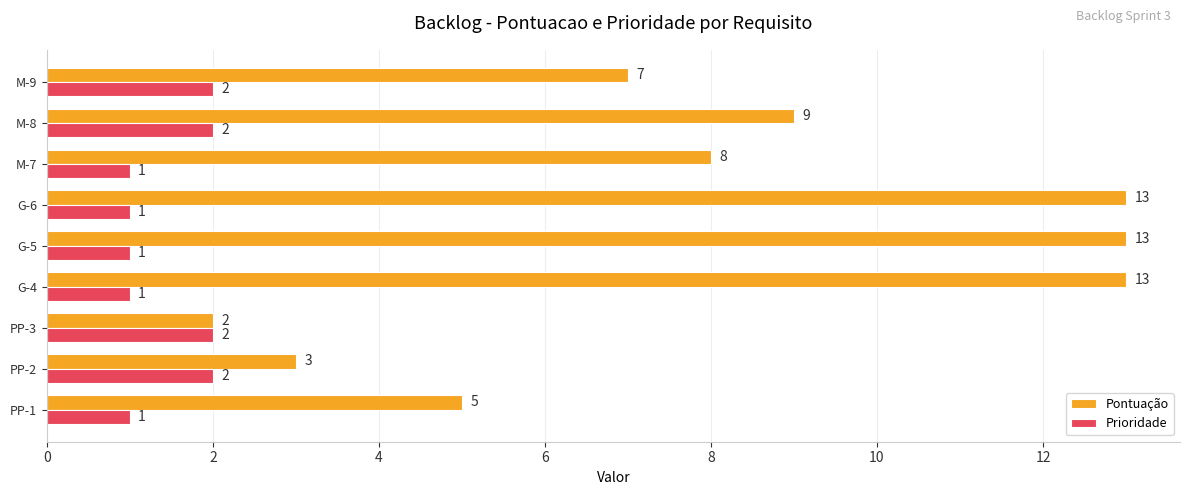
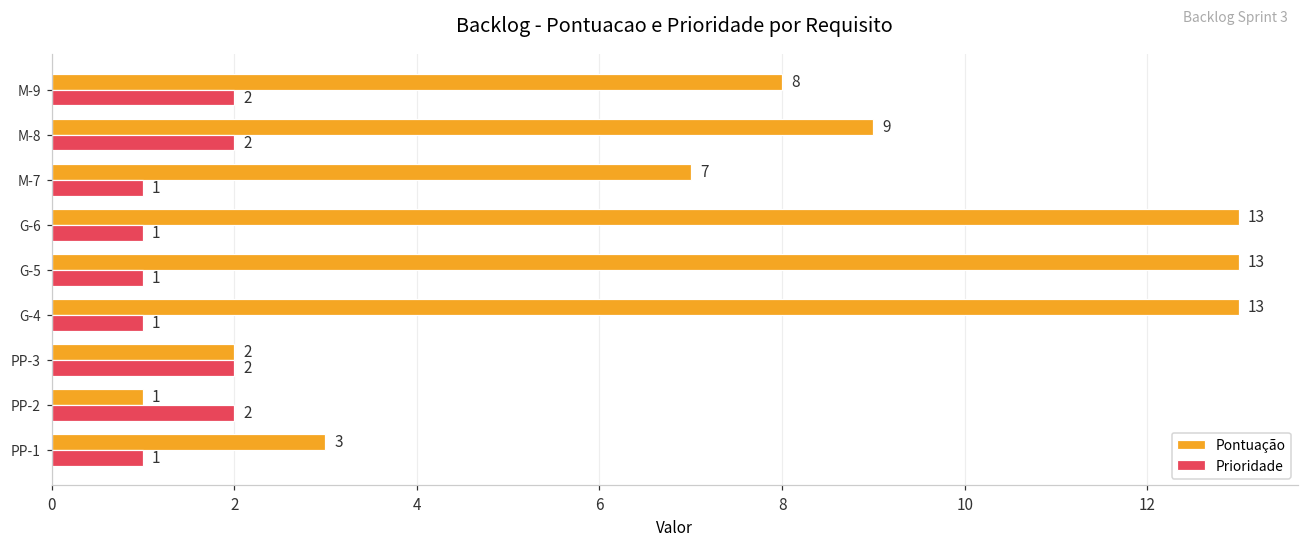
  {
    "Pontuação": {
-     "M-9": 7,
+     "M-9": 8,
      "M-8": 9,
-     "M-7": 8,
+     "M-7": 7,
      "G-6": 13,
      "G-5": 13,
      "G-4": 13,
      "PP-3": 2,
-     "PP-2": 3,
-     "PP-1": 5
+     "PP-2": 1,
+     "PP-1": 3
    },
    "Prioridade": {
      "M-9": 2,
      "M-8": 2,
      "M-7": 1,
      "G-6": 1,
      "G-5": 1,
      "G-4": 1,
      "PP-3": 2,
      "PP-2": 2,
      "PP-1": 1
    }
  }
